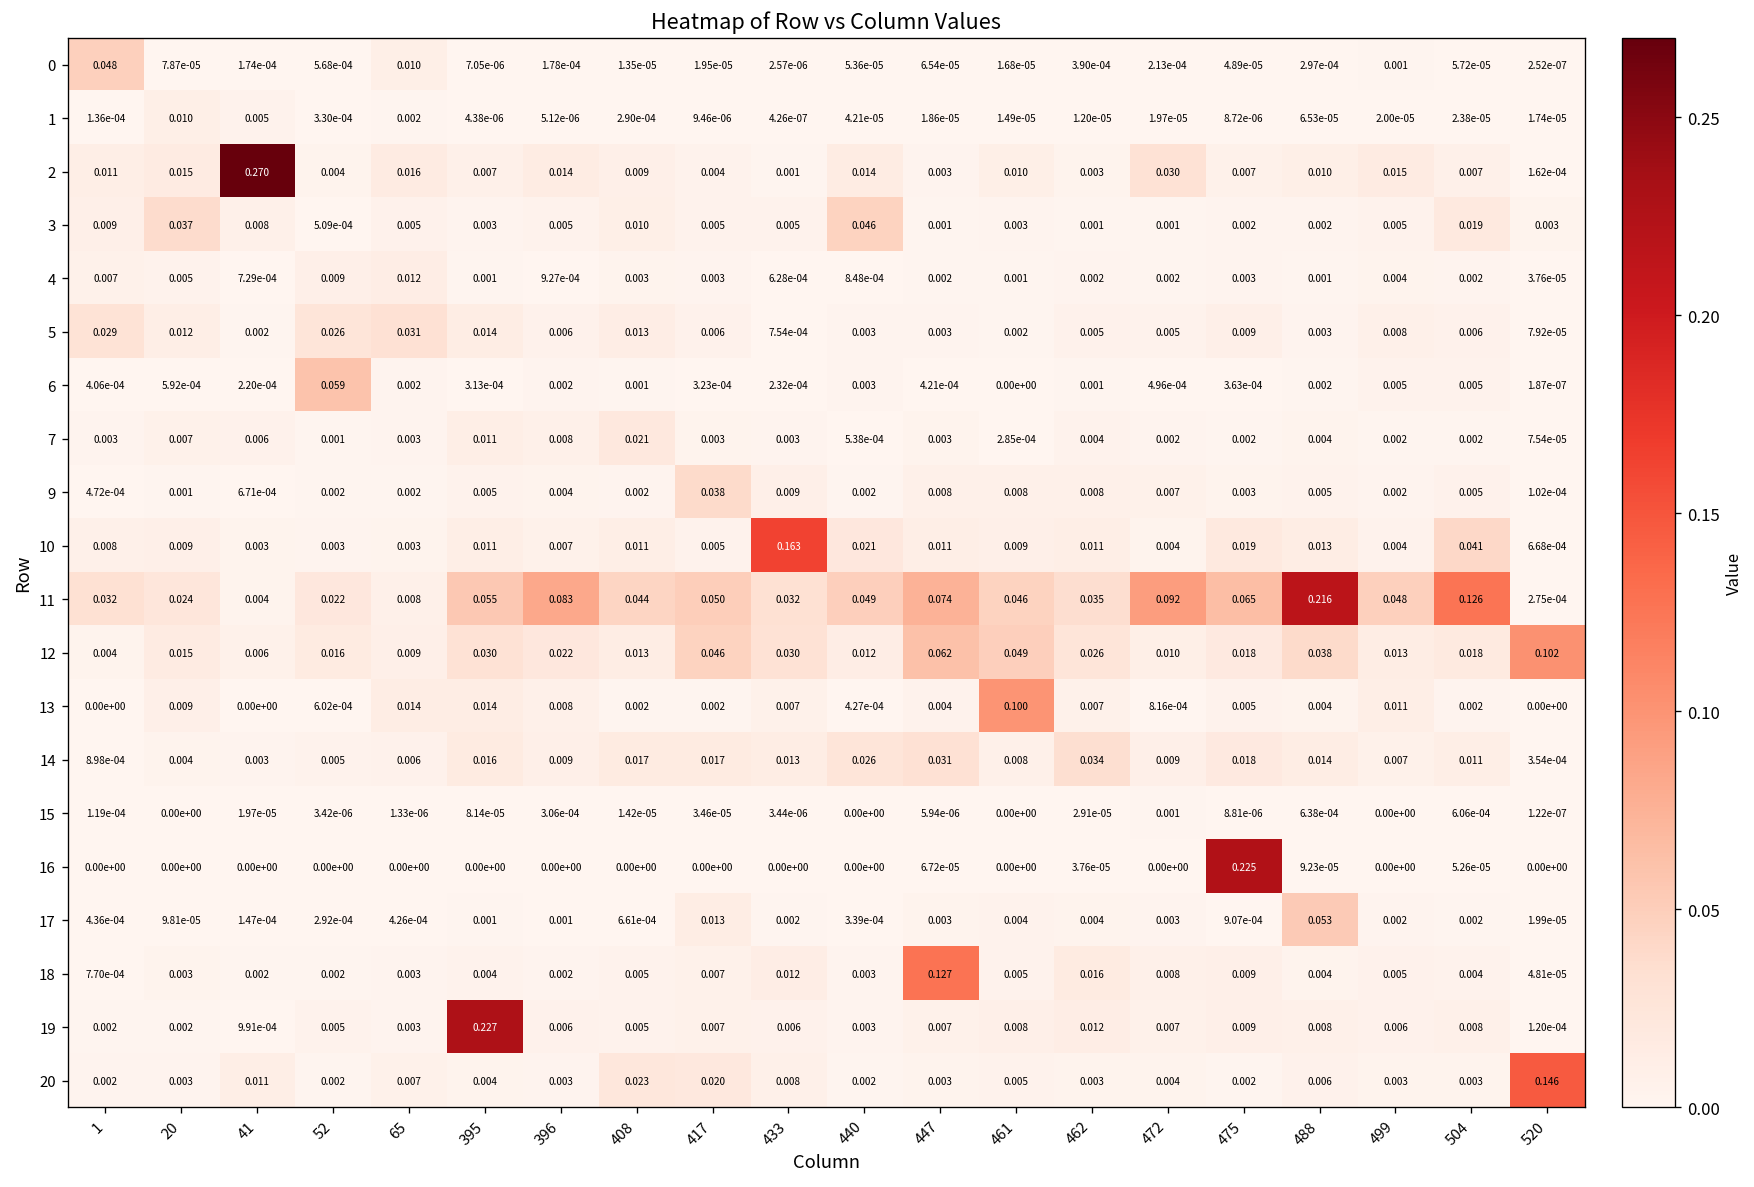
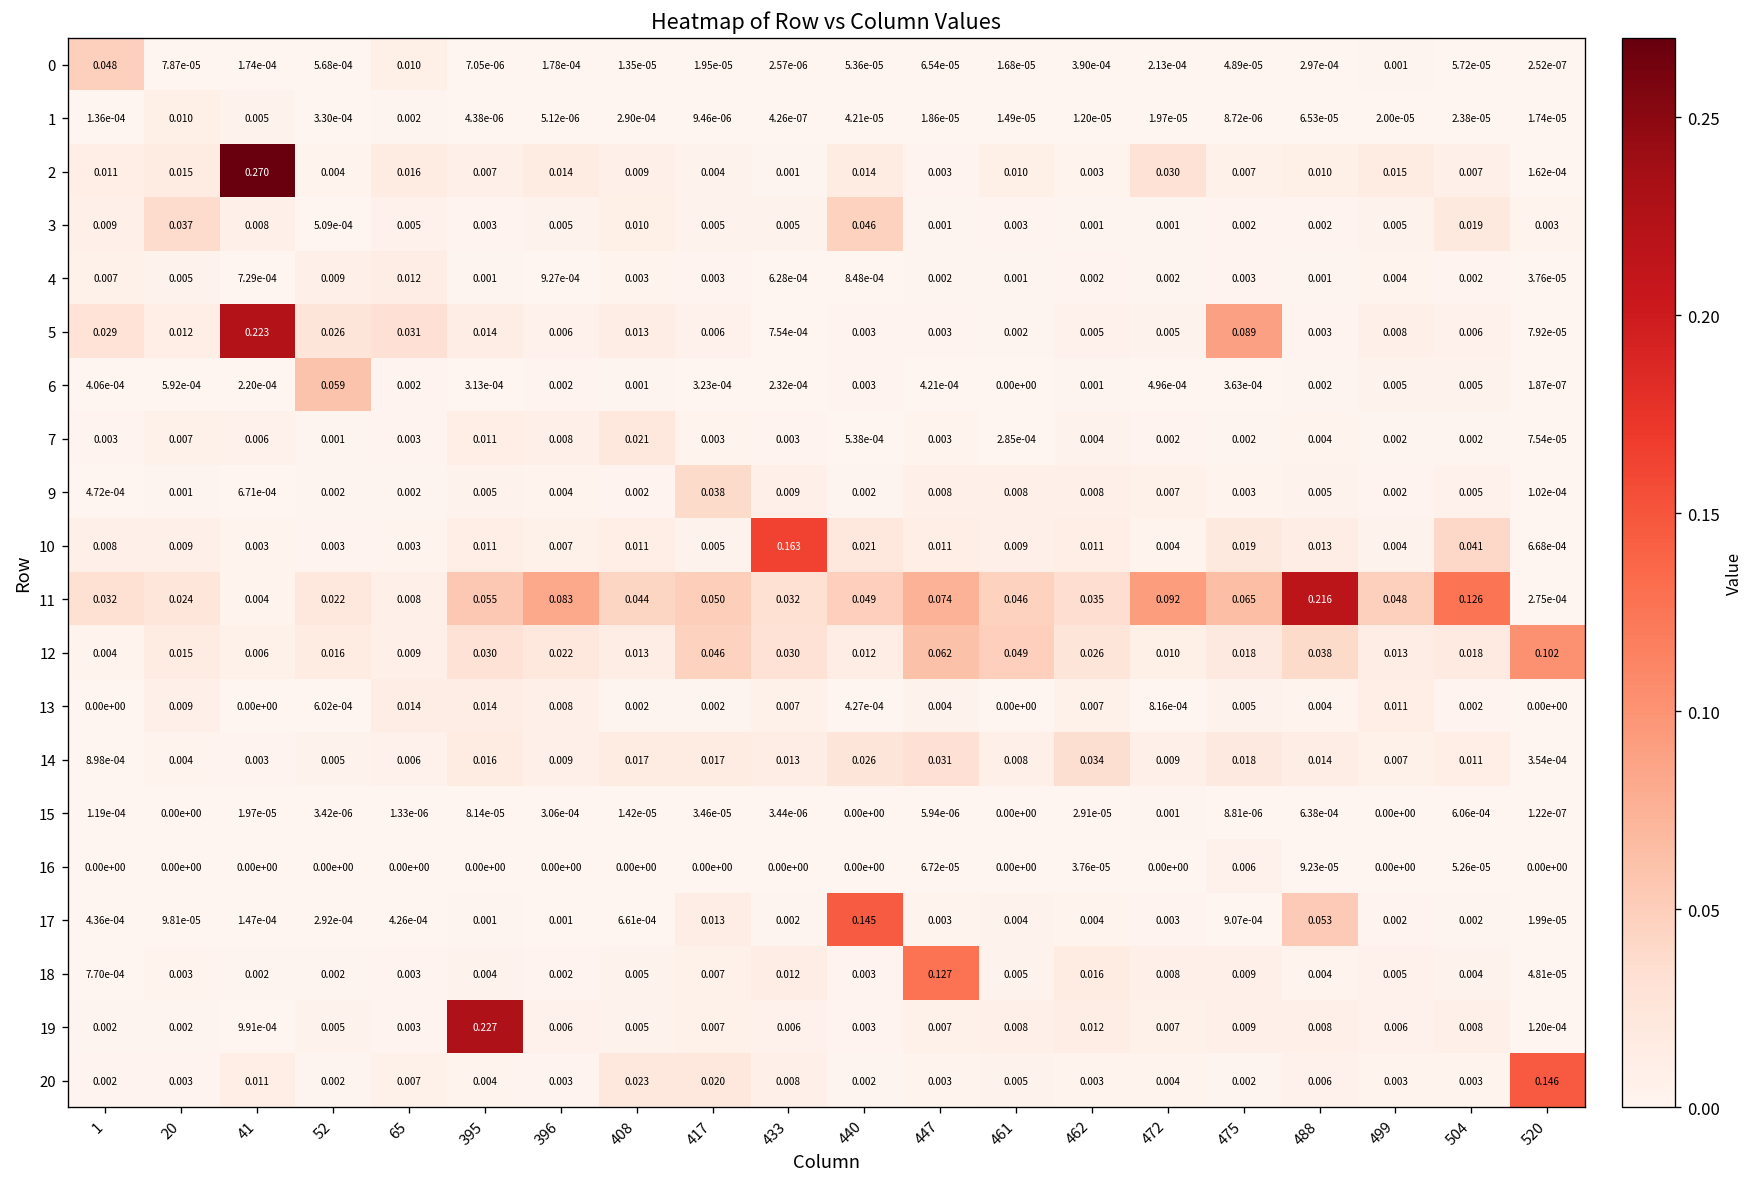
  {
    "5": {
      "1": "0.029",
      "20": "0.012",
-     "41": "0.002",
+     "41": "0.223",
      "52": "0.026",
      "65": "0.031",
      "395": "0.014",
      "396": "0.006",
      "408": "0.013",
      "417": "0.006",
      "433": "7.54e-04",
      "440": "0.003",
      "447": "0.003",
      "461": "0.002",
      "462": "0.005",
      "472": "0.005",
-     "475": "0.009",
+     "475": "0.089",
      "488": "0.003",
      "499": "0.008",
      "504": "0.006",
      "520": "7.92e-05"
    },
    "13": {
      "1": "0.00e+00",
      "20": "0.009",
      "41": "0.00e+00",
      "52": "6.02e-04",
      "65": "0.014",
      "395": "0.014",
      "396": "0.008",
      "408": "0.002",
      "417": "0.002",
      "433": "0.007",
      "440": "4.27e-04",
      "447": "0.004",
-     "461": "0.100",
+     "461": "0.00e+00",
      "462": "0.007",
      "472": "8.16e-04",
      "475": "0.005",
      "488": "0.004",
      "499": "0.011",
      "504": "0.002",
      "520": "0.00e+00"
    },
    "16": {
      "1": "0.00e+00",
      "20": "0.00e+00",
      "41": "0.00e+00",
      "52": "0.00e+00",
      "65": "0.00e+00",
      "395": "0.00e+00",
      "396": "0.00e+00",
      "408": "0.00e+00",
      "417": "0.00e+00",
      "433": "0.00e+00",
      "440": "0.00e+00",
      "447": "6.72e-05",
      "461": "0.00e+00",
      "462": "3.76e-05",
      "472": "0.00e+00",
-     "475": "0.225",
+     "475": "0.006",
      "488": "9.23e-05",
      "499": "0.00e+00",
      "504": "5.26e-05",
      "520": "0.00e+00"
    },
    "17": {
      "1": "4.36e-04",
      "20": "9.81e-05",
      "41": "1.47e-04",
      "52": "2.92e-04",
      "65": "4.26e-04",
      "395": "0.001",
      "396": "0.001",
      "408": "6.61e-04",
      "417": "0.013",
      "433": "0.002",
-     "440": "3.39e-04",
+     "440": "0.145",
      "447": "0.003",
      "461": "0.004",
      "462": "0.004",
      "472": "0.003",
      "475": "9.07e-04",
      "488": "0.053",
      "499": "0.002",
      "504": "0.002",
      "520": "1.99e-05"
    }
  }
